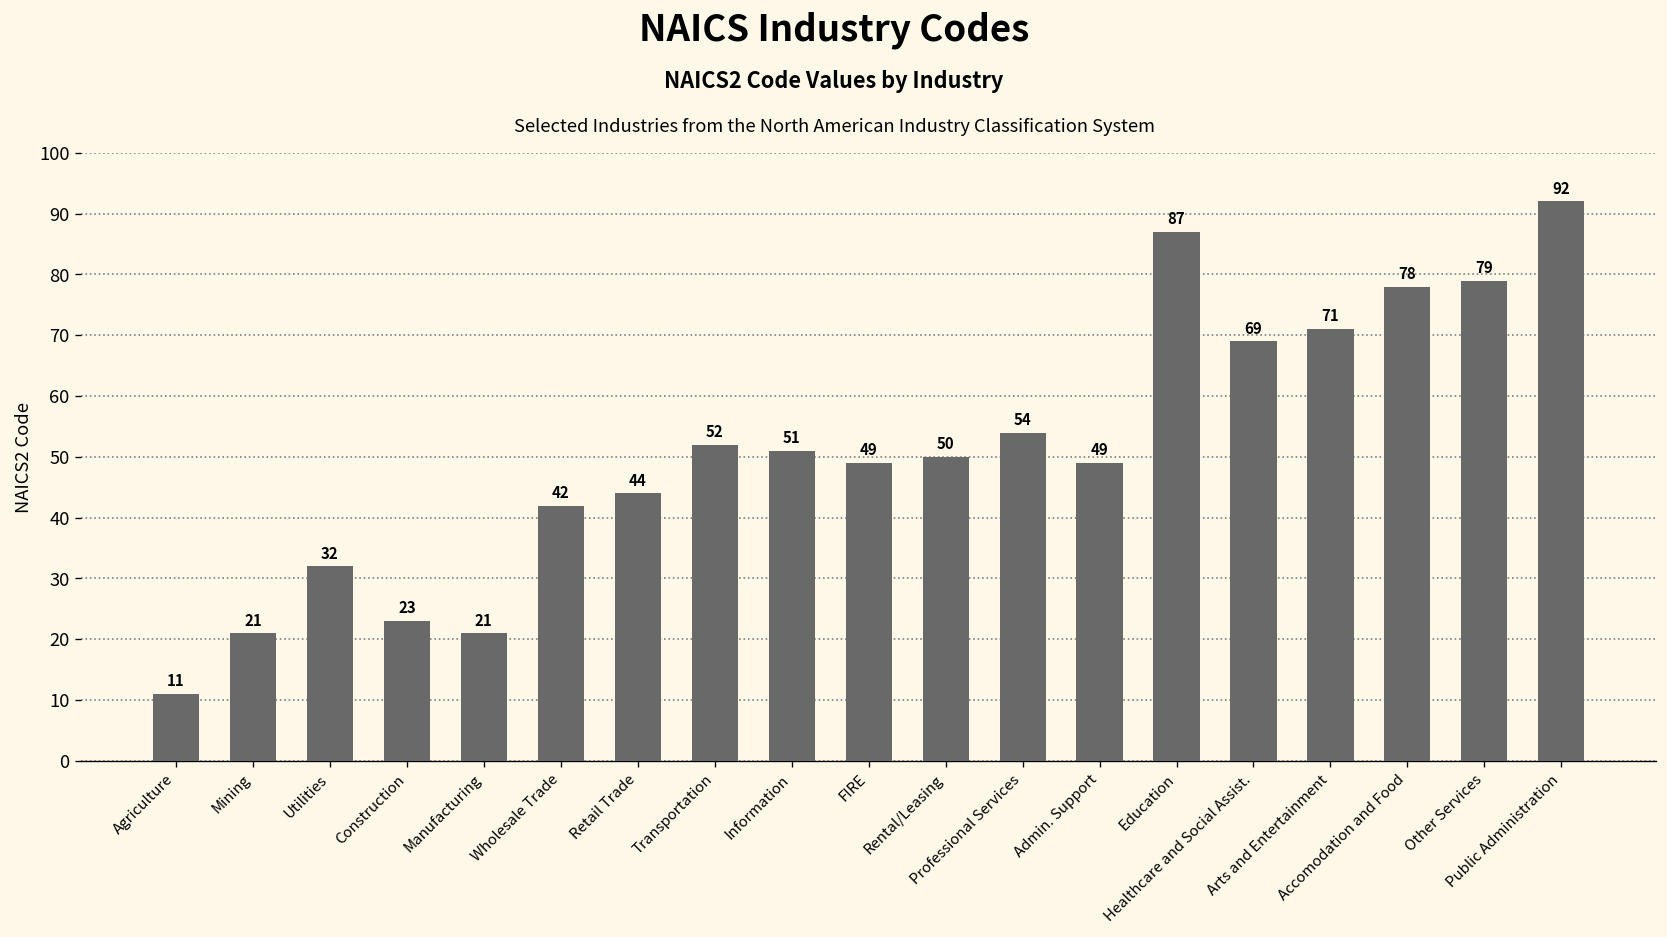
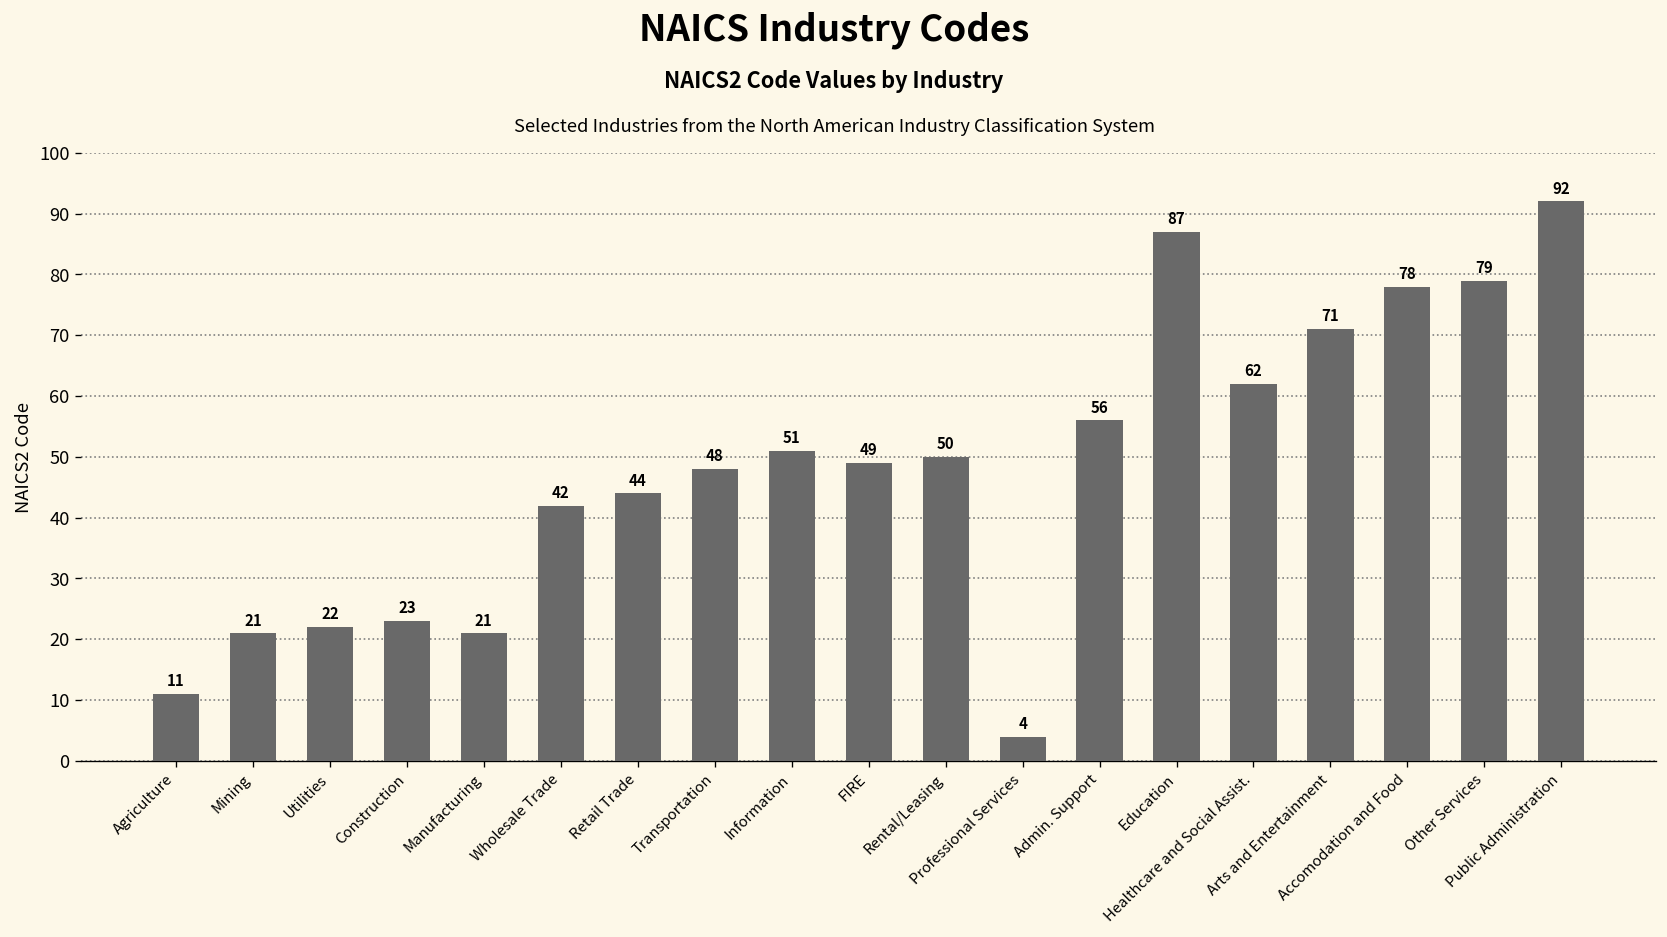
  {
    "Agriculture": 11,
    "Mining": 21,
-   "Utilities": 32,
+   "Utilities": 22,
    "Construction": 23,
    "Manufacturing": 21,
    "Wholesale Trade": 42,
    "Retail Trade": 44,
-   "Transportation": 52,
+   "Transportation": 48,
    "Information": 51,
    "FIRE": 49,
    "Rental/Leasing": 50,
-   "Professional Services": 54,
-   "Admin. Support": 49,
+   "Professional Services": 4,
+   "Admin. Support": 56,
    "Education": 87,
-   "Healthcare and Social Assist.": 69,
+   "Healthcare and Social Assist.": 62,
    "Arts and Entertainment": 71,
    "Accomodation and Food": 78,
    "Other Services": 79,
    "Public Administration": 92
  }
